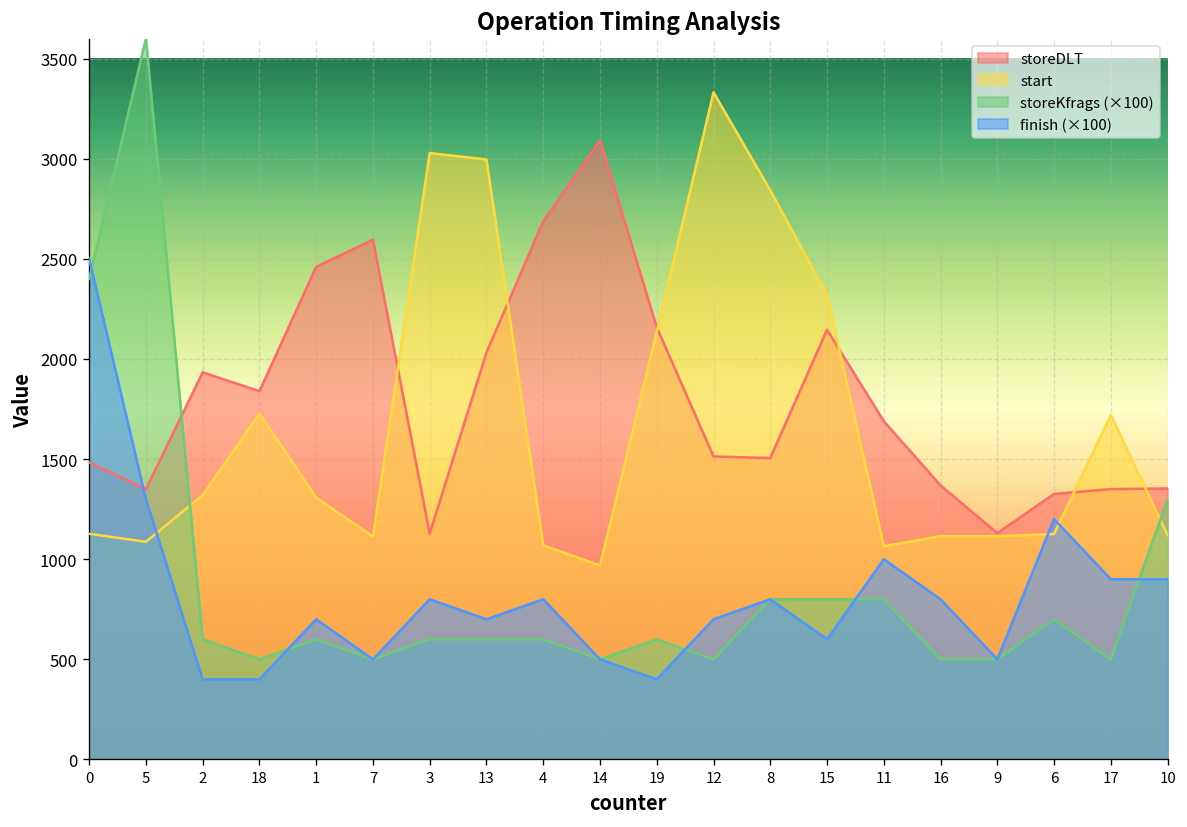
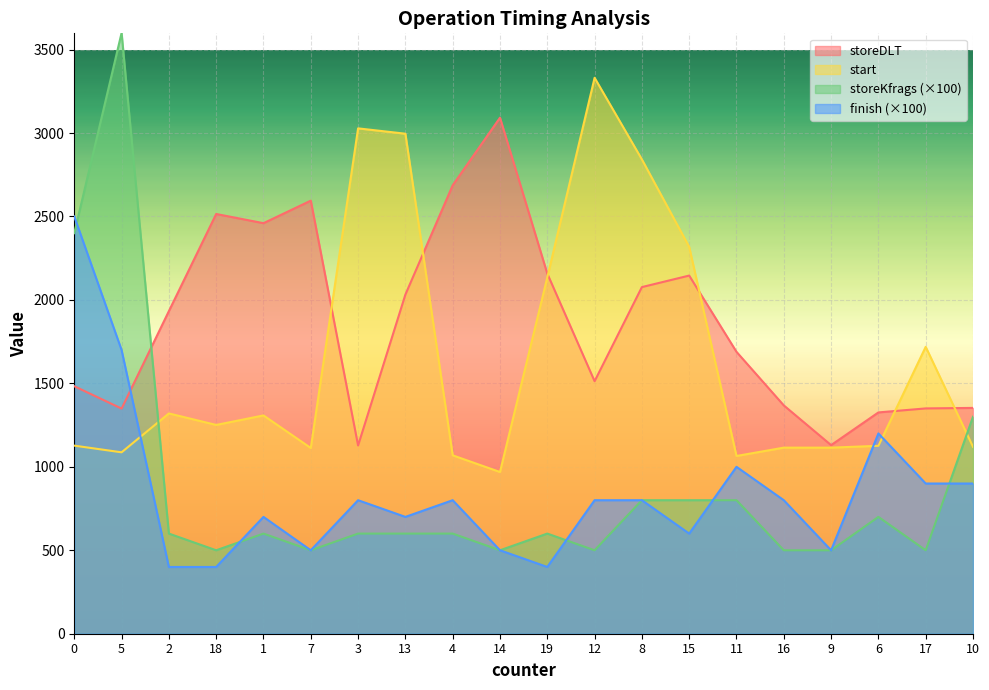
  {
    "storeDLT": {
      "0": 1480,
      "5": 1350,
      "2": 1930,
-     "18": 1840,
+     "18": 2520,
      "1": 2460,
      "7": 2600,
      "3": 1130,
      "13": 2030,
      "4": 2690,
      "14": 3090,
      "19": 2160,
      "12": 1510,
-     "8": 1510,
+     "8": 2080,
      "15": 2150,
      "11": 1690,
      "16": 1370,
      "6": 1330,
      "17": 1350,
      "10": 1350
    },
    "start": {
      "0": 1130,
      "5": 1090,
      "2": 1320,
-     "18": 1730,
+     "18": 1250,
      "1": 1310,
      "7": 1110,
      "3": 3030,
      "13": 3000,
      "4": 1070,
      "14": 970,
      "19": 2140,
      "12": 3330,
      "8": 2840,
      "15": 2320,
      "11": 1070,
      "16": 1120,
      "6": 1130,
      "17": 1720,
      "10": 1120
    },
    "storeKfrags (×100)": {
      "0": 2400,
      "5": 3600,
      "2": 600,
      "18": 500,
      "1": 600,
      "3": 600,
      "13": 600,
      "4": 600,
      "19": 600,
      "12": 500,
      "15": 800,
      "11": 800,
      "16": 500,
      "6": 700,
      "17": 500,
      "10": 1300
    },
    "finish (×100)": {
      "0": 2500,
-     "5": 1300,
+     "5": 1700,
      "2": 400,
      "18": 400,
      "1": 700,
      "3": 800,
      "13": 700,
      "4": 800,
      "19": 400,
-     "12": 700,
+     "12": 800,
      "15": 600,
      "11": 1000,
      "16": 800,
      "6": 1200,
      "17": 900,
      "10": 900
    }
  }
